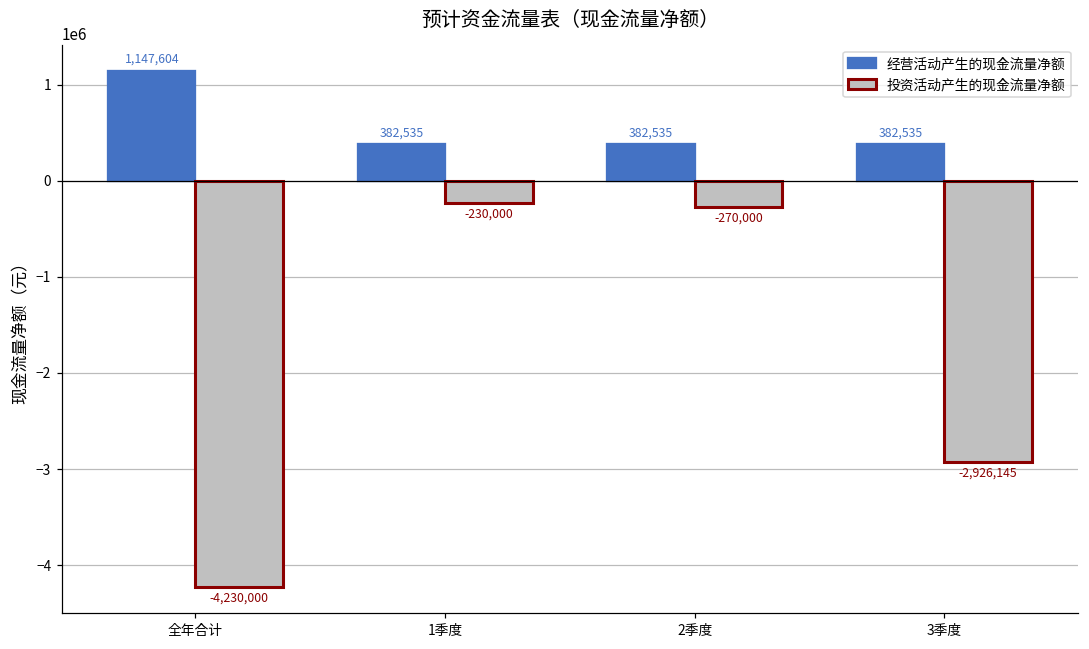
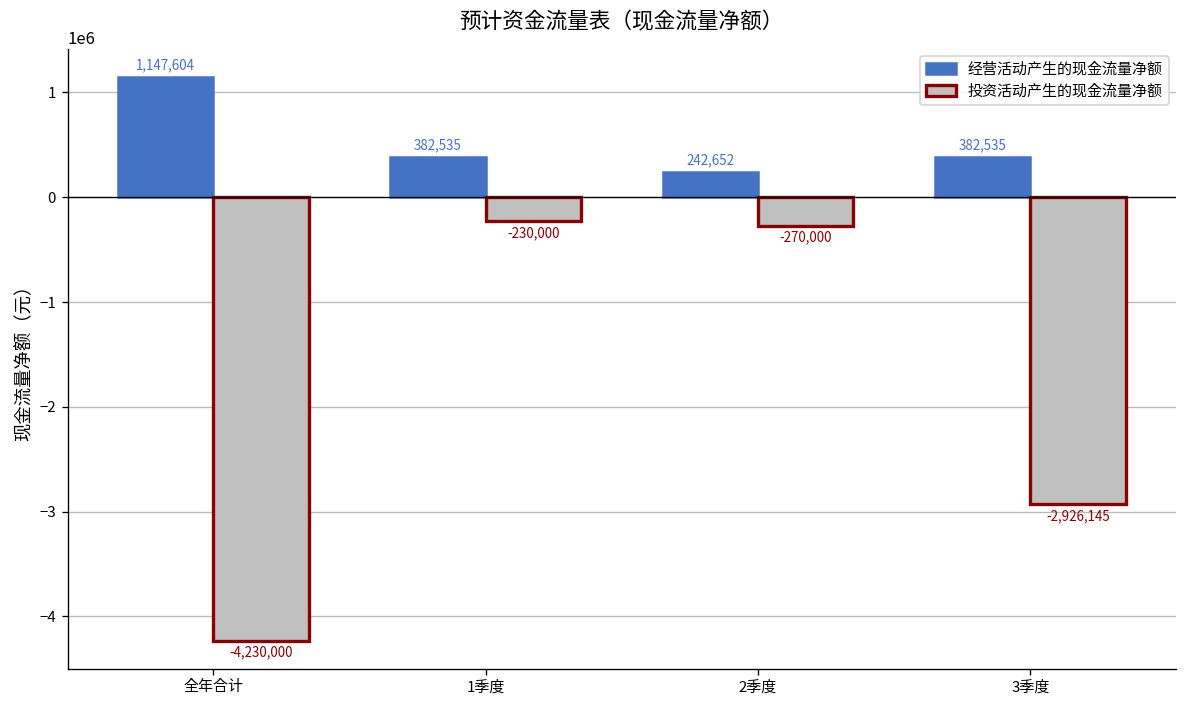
  {
    "经营活动产生的现金流量净额": {
      "全年合计": "1,147,604",
      "1季度": "382,535",
-     "2季度": "382,535",
+     "2季度": "242,652",
      "3季度": "382,535"
    },
    "投资活动产生的现金流量净额": {
      "全年合计": "-4,230,000",
      "1季度": "-230,000",
      "2季度": "-270,000",
      "3季度": "-2,926,145"
    }
  }
